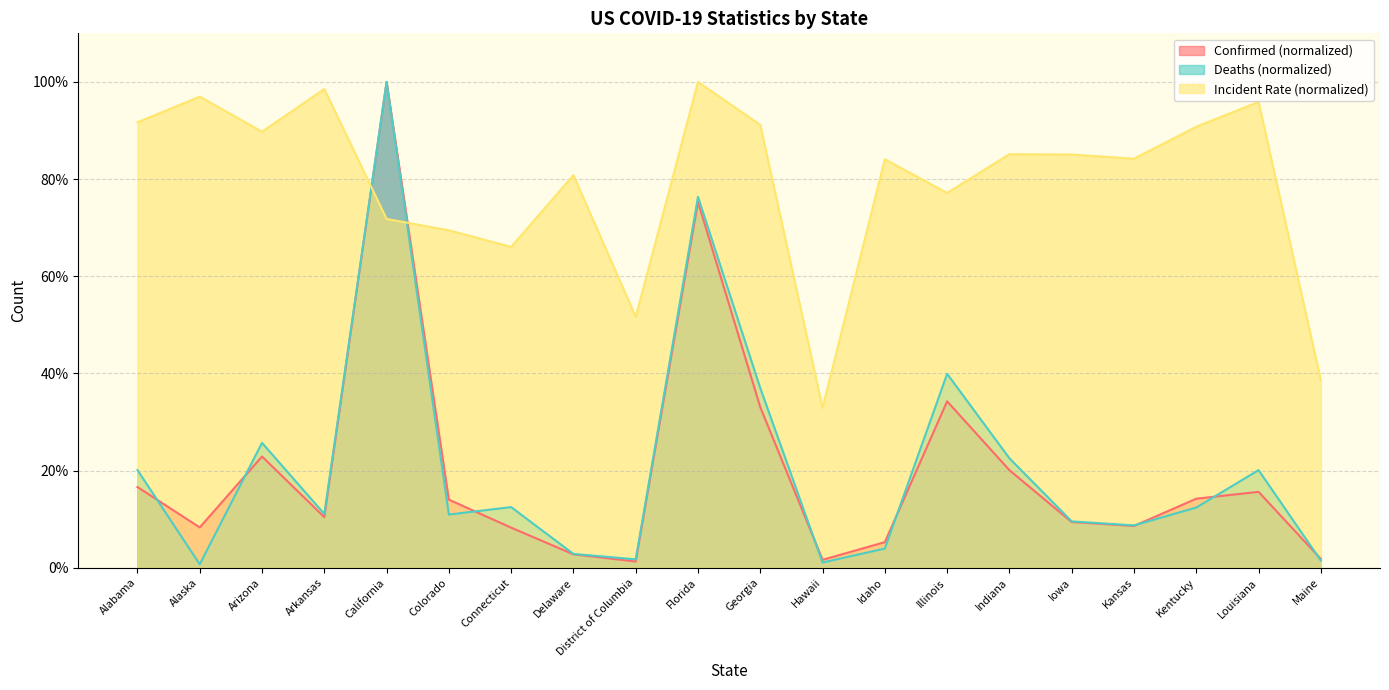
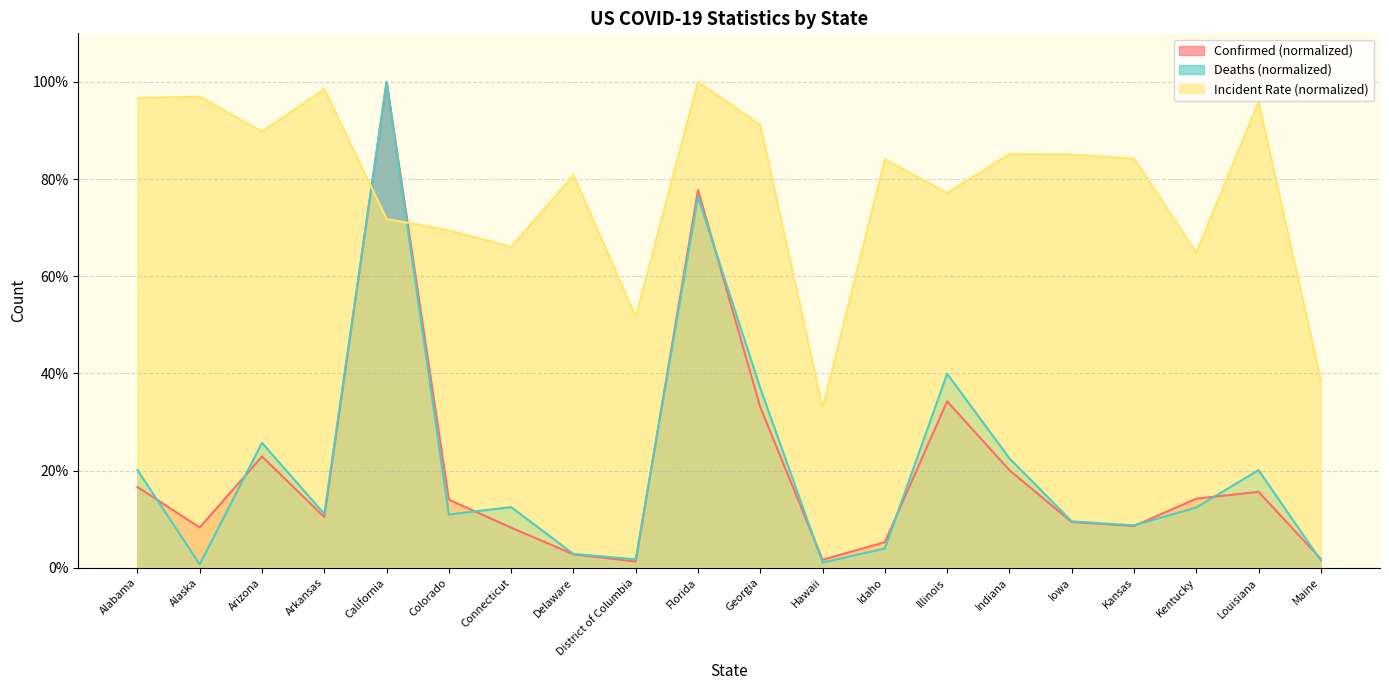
  {
    "Confirmed (normalized)": {
      "Alabama": "17%",
      "Alaska": "8%",
      "Arizona": "23%",
      "Arkansas": "10%",
      "Colorado": "14%",
      "Connecticut": "8%",
-     "Florida": "75%",
+     "Florida": "78%",
      "Georgia": "33%",
      "Hawaii": "2%",
      "Idaho": "5%",
      "Illinois": "34%",
      "Indiana": "20%",
      "Kentucky": "14%",
      "Louisiana": "16%"
    },
    "Deaths (normalized)": {
      "Alabama": "20%",
      "Alaska": "1%",
      "Arizona": "26%",
      "Arkansas": "11%",
      "Colorado": "11%",
      "Connecticut": "12%",
      "Florida": "76%",
      "Georgia": "37%",
      "Hawaii": "1%",
      "Idaho": "4%",
      "Illinois": "40%",
      "Indiana": "23%",
      "Kentucky": "12%",
      "Louisiana": "20%"
    },
    "Incident Rate (normalized)": {
-     "Alabama": "92%",
+     "Alabama": "97%",
      "Alaska": "97%",
      "Arizona": "90%",
      "Arkansas": "99%",
      "California": "72%",
      "Colorado": "69%",
      "Connecticut": "66%",
      "Delaware": "81%",
      "District of Columbia": "52%",
      "Florida": "100%",
      "Georgia": "91%",
      "Hawaii": "33%",
      "Idaho": "84%",
      "Illinois": "77%",
      "Indiana": "85%",
      "Iowa": "85%",
      "Kansas": "84%",
-     "Kentucky": "91%",
+     "Kentucky": "65%",
      "Louisiana": "96%",
      "Maine": "39%"
    }
  }
